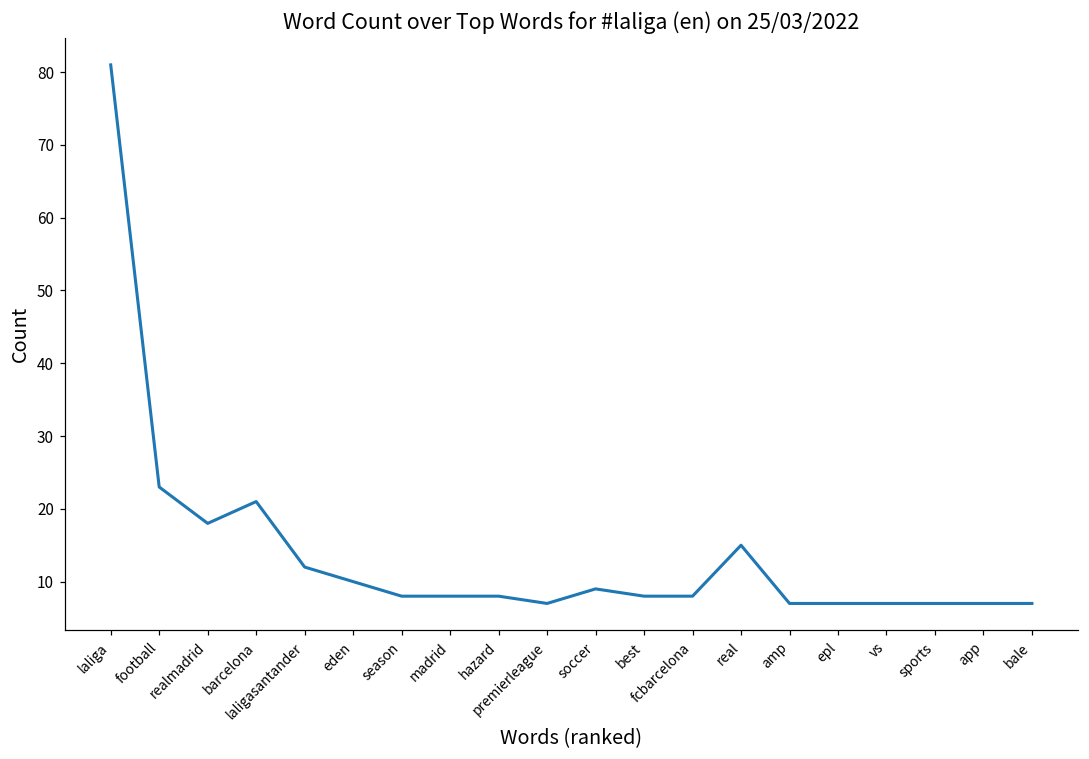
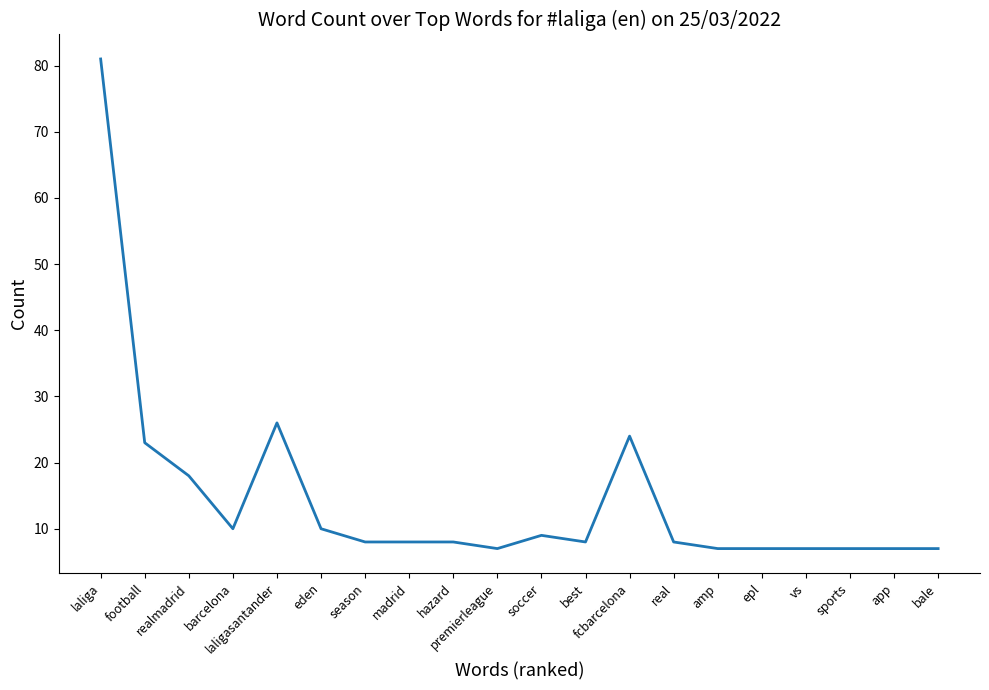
  {
    "laliga": 81,
    "football": 23,
    "realmadrid": 18,
-   "barcelona": 21,
-   "laligasantander": 12,
+   "barcelona": 10,
+   "laligasantander": 26,
    "eden": 10,
    "season": 8,
    "madrid": 8,
    "hazard": 8,
    "premierleague": 7,
    "soccer": 9,
    "best": 8,
-   "fcbarcelona": 8,
-   "real": 15,
+   "fcbarcelona": 24,
+   "real": 8,
    "amp": 7,
    "epl": 7,
    "vs": 7,
    "sports": 7,
    "app": 7,
    "bale": 7
  }
